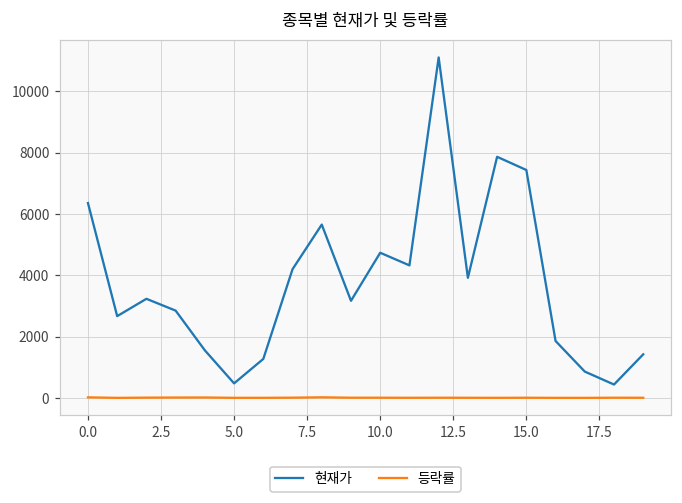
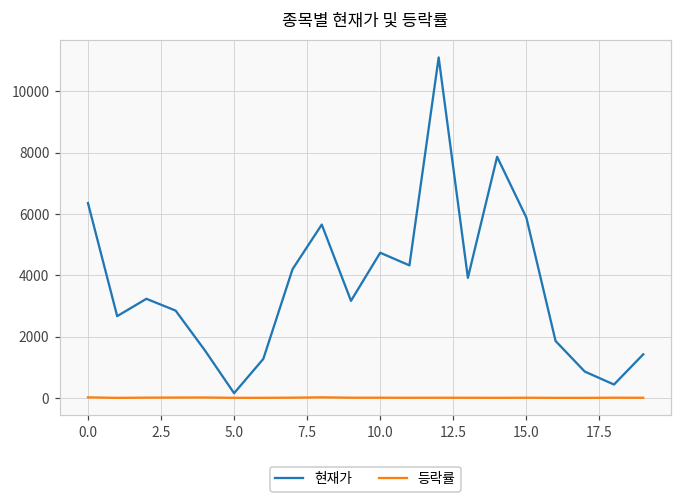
  {
    "현재가": {
      "0.0": 6400,
-     "5.0": 500,
+     "5.0": 200,
      "10.0": 4700,
-     "15.0": 7400
+     "15.0": 5900
    },
    "등락률": {
      "0.0": 0,
      "5.0": 0,
      "10.0": 0,
      "15.0": 0
    }
  }
